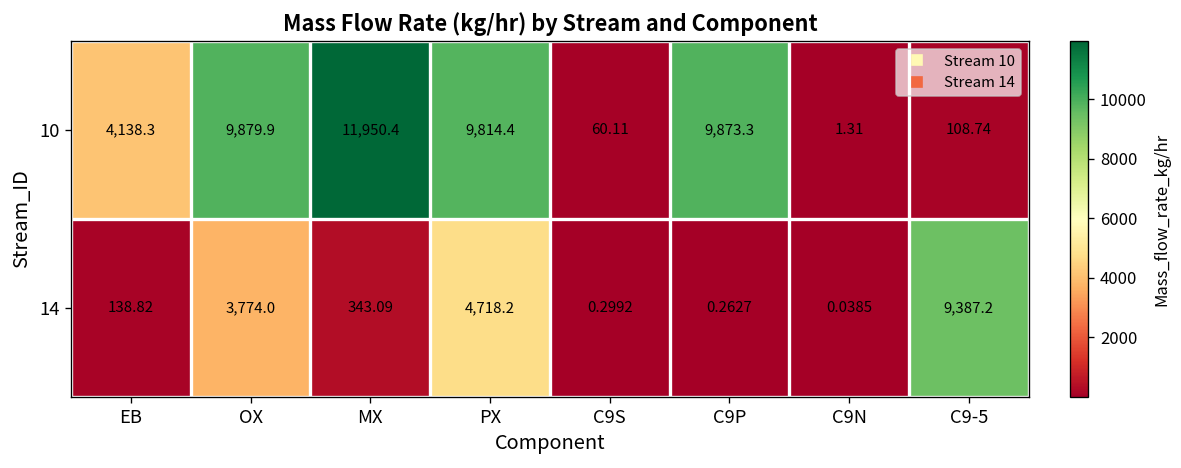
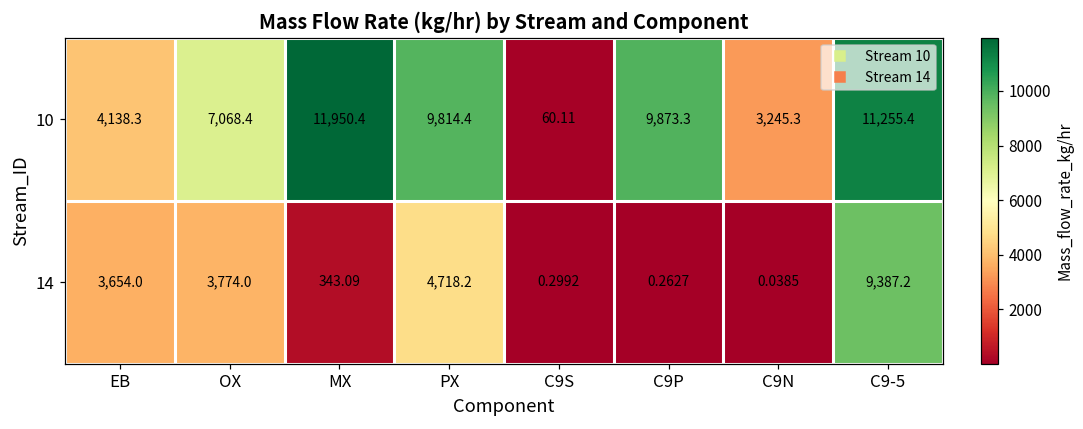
  {
    "10": {
      "EB": "4,138.3",
-     "OX": "9,879.9",
+     "OX": "7,068.4",
      "MX": "11,950.4",
      "PX": "9,814.4",
      "C9S": "60.11",
      "C9P": "9,873.3",
-     "C9N": "1.31",
-     "C9-5": "108.74"
+     "C9N": "3,245.3",
+     "C9-5": "11,255.4"
    },
    "14": {
-     "EB": "138.82",
+     "EB": "3,654.0",
      "OX": "3,774.0",
      "MX": "343.09",
      "PX": "4,718.2",
      "C9S": "0.2992",
      "C9P": "0.2627",
      "C9N": "0.0385",
      "C9-5": "9,387.2"
    }
  }
